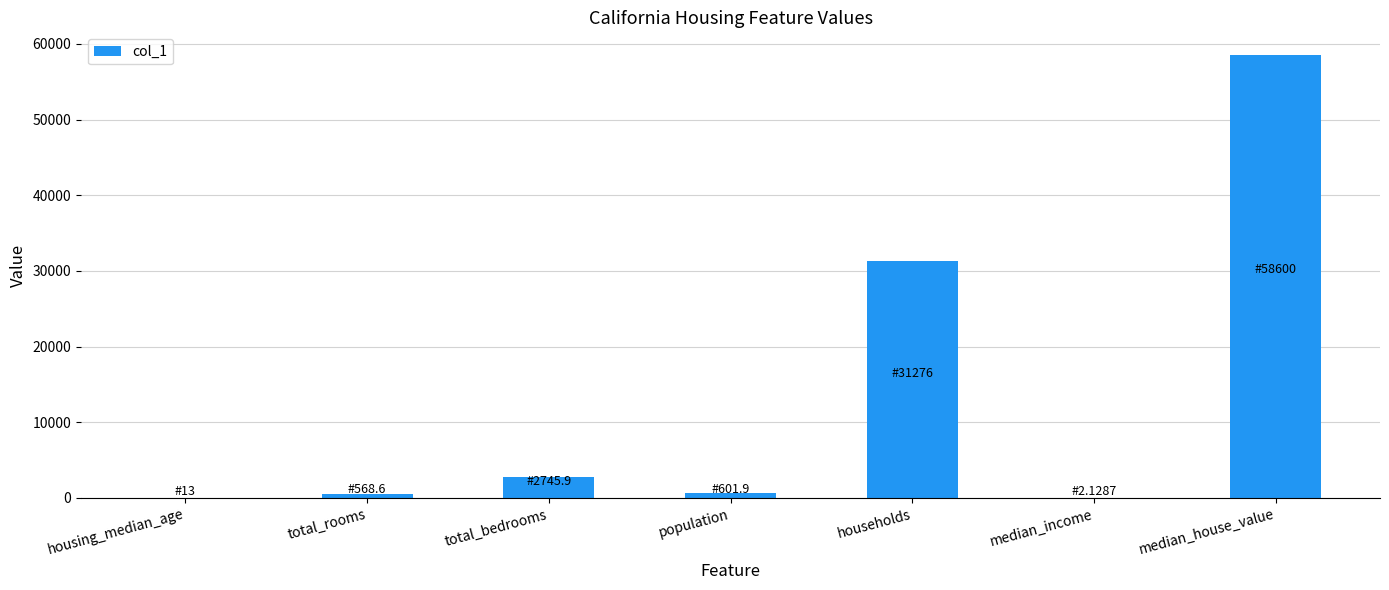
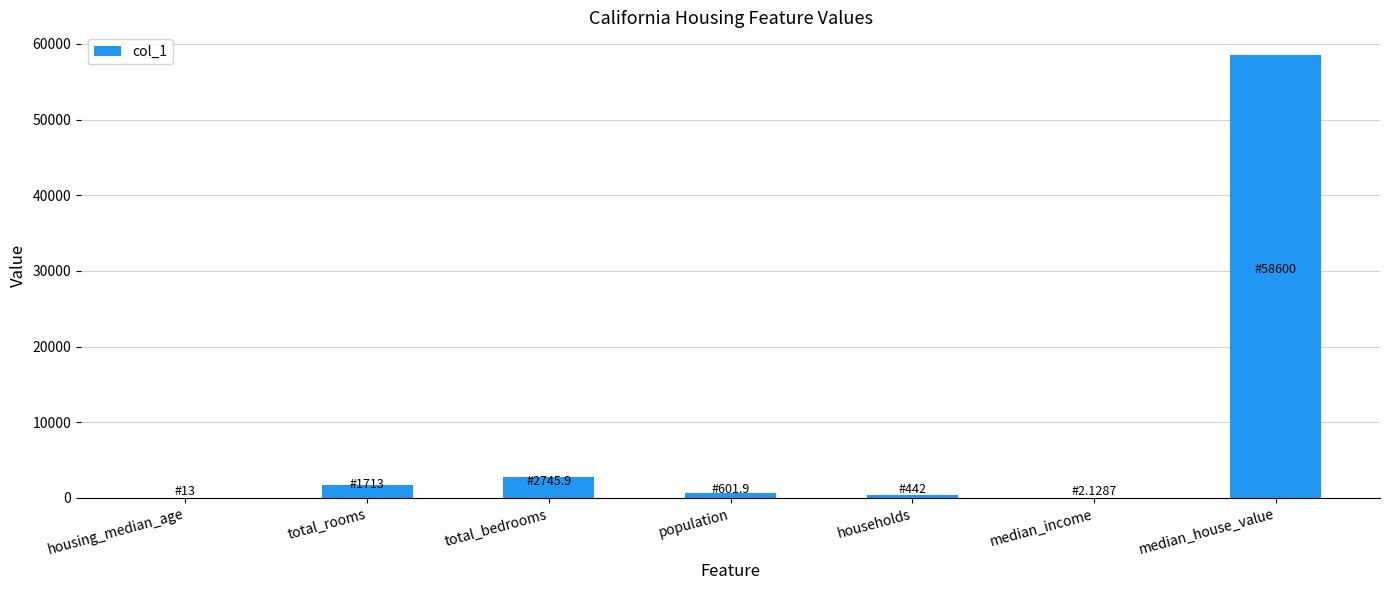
  {
    "housing_median_age": 13,
-   "total_rooms": 568.6,
+   "total_rooms": 1713,
    "total_bedrooms": 2745.9,
    "population": 601.9,
-   "households": 31276,
+   "households": 442,
    "median_income": 2.1287,
    "median_house_value": 58600
  }
